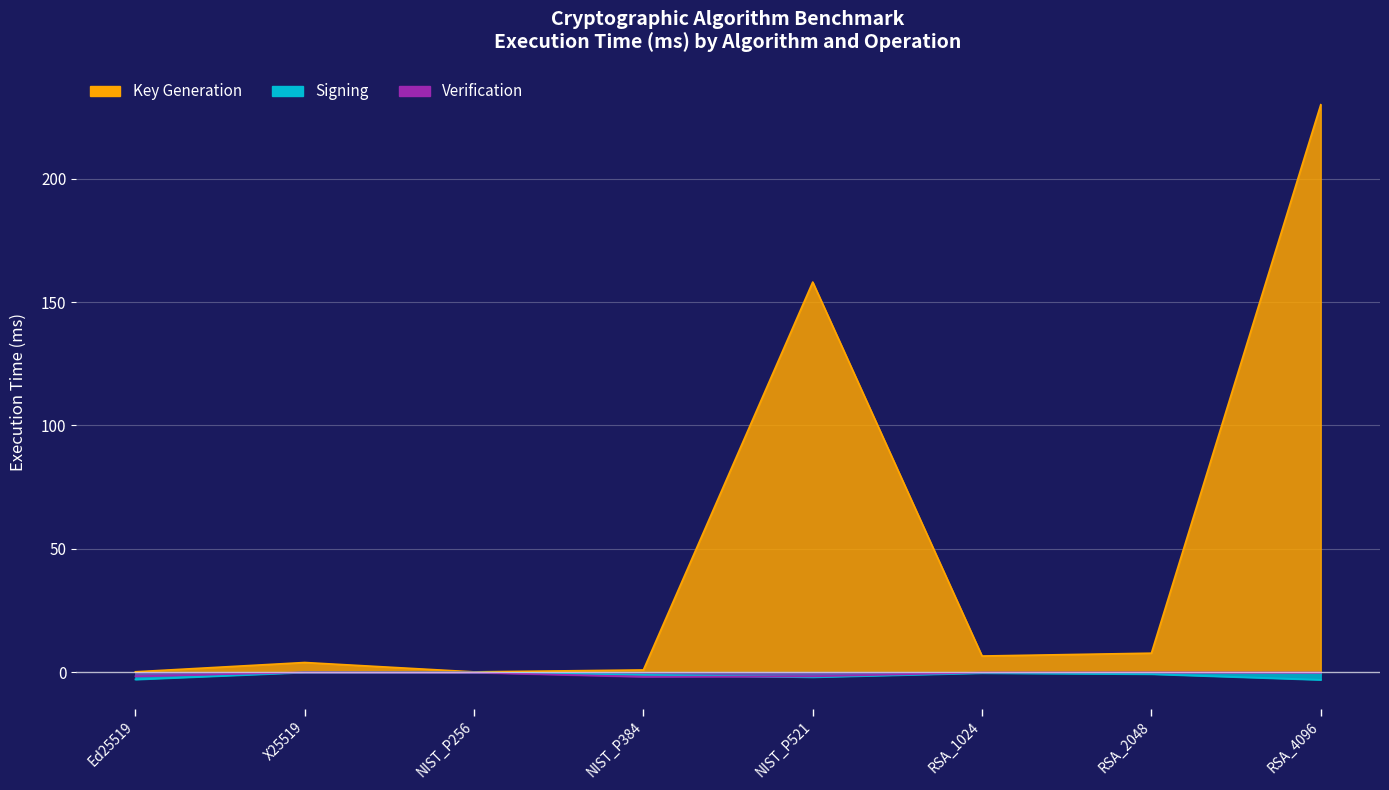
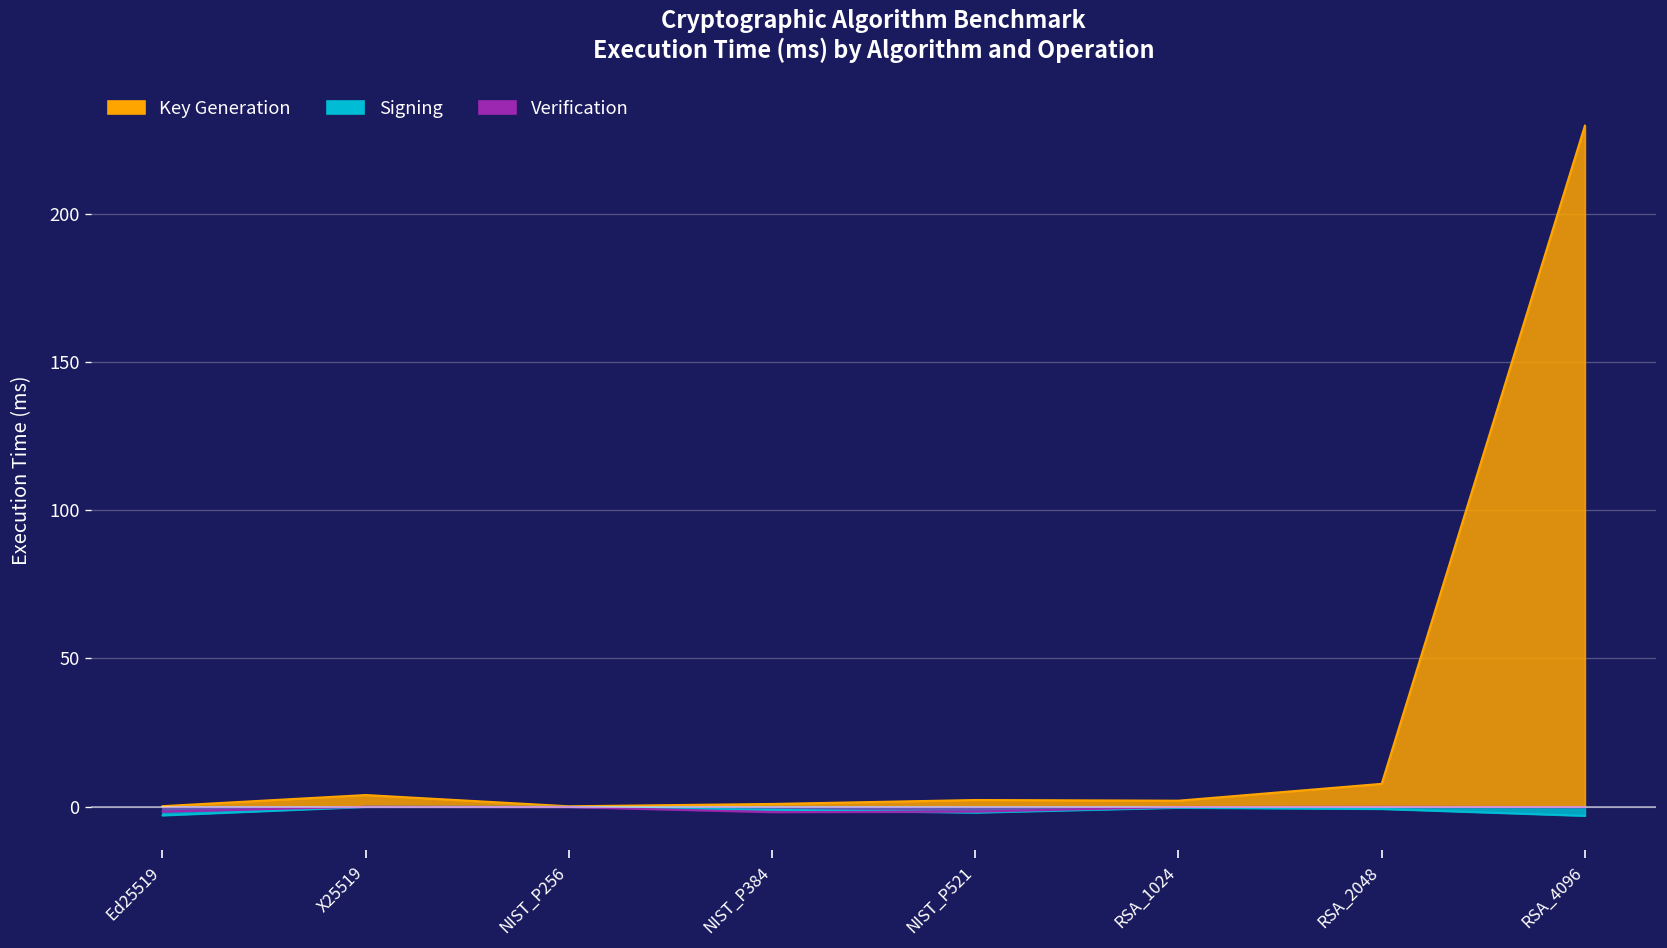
  {
    "Key Generation": {
      "X25519": 4,
-     "NIST_P521": 158,
-     "RSA_1024": 7,
+     "NIST_P521": 2,
+     "RSA_1024": 2,
      "RSA_2048": 8,
      "RSA_4096": 230
    }
  }
